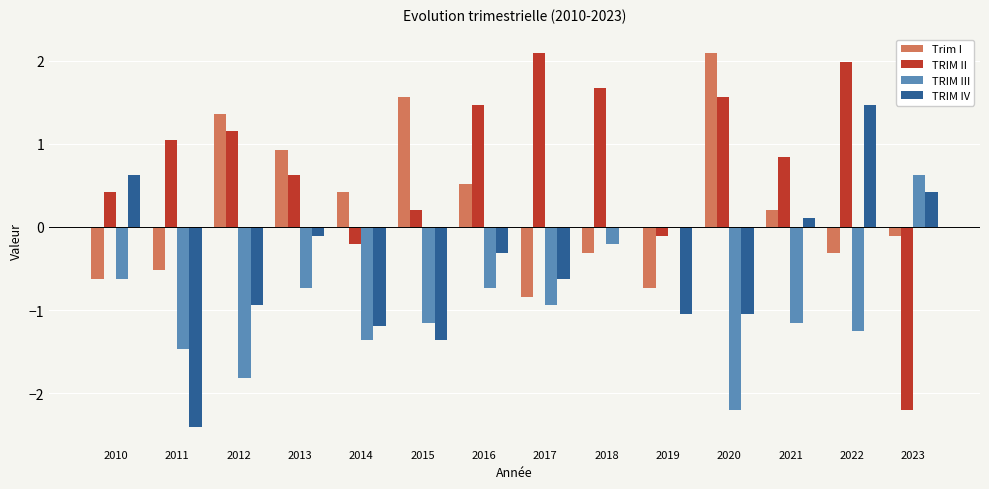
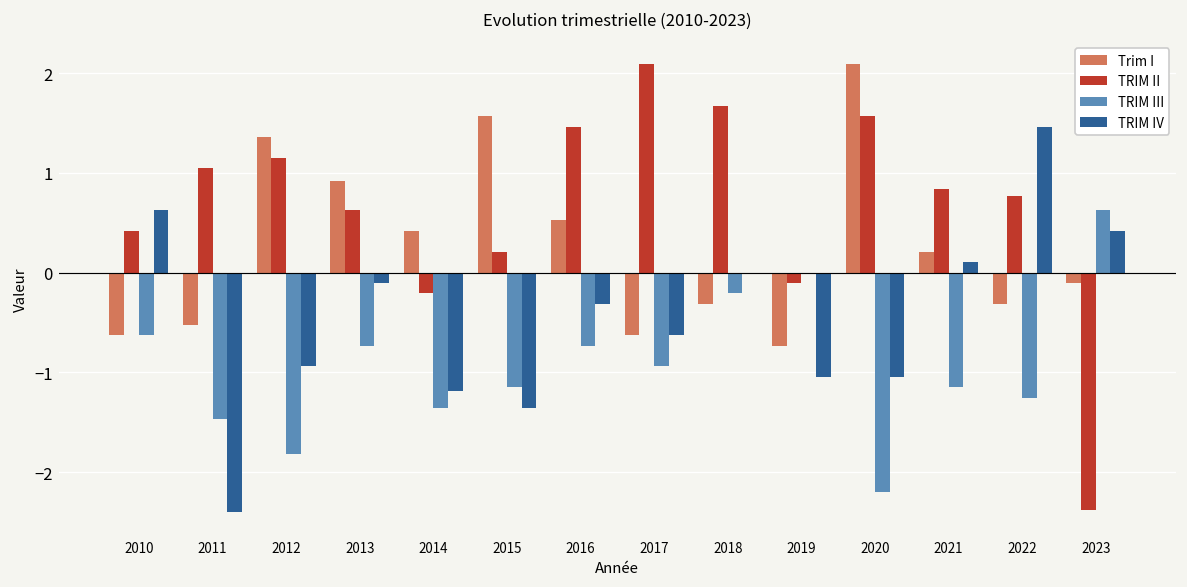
  {
    "Trim I": {
      "2010": -0.6,
      "2011": -0.5,
      "2012": 1.4,
      "2013": 0.9,
      "2014": 0.4,
      "2015": 1.6,
      "2016": 0.5,
-     "2017": -0.8,
+     "2017": -0.6,
      "2018": -0.3,
      "2019": -0.7,
      "2020": 2.1,
      "2021": 0.2,
      "2022": -0.3,
      "2023": -0.1
    },
    "TRIM II": {
      "2010": 0.4,
      "2011": 1.0,
      "2012": 1.2,
      "2013": 0.6,
      "2014": -0.2,
      "2015": 0.2,
      "2016": 1.5,
      "2017": 2.1,
      "2018": 1.7,
      "2019": -0.1,
      "2020": 1.6,
      "2021": 0.8,
-     "2022": 2.0,
-     "2023": -2.2
+     "2022": 0.8,
+     "2023": -2.4
    },
    "TRIM III": {
      "2010": -0.6,
      "2011": -1.5,
      "2012": -1.8,
      "2013": -0.7,
      "2014": -1.4,
      "2015": -1.2,
      "2016": -0.7,
      "2017": -0.9,
      "2018": -0.2,
      "2019": 0.0,
      "2020": -2.2,
      "2021": -1.2,
      "2022": -1.3,
      "2023": 0.6
    },
    "TRIM IV": {
      "2010": 0.6,
      "2011": -2.4,
      "2012": -0.9,
      "2013": -0.1,
      "2014": -1.2,
      "2015": -1.4,
      "2016": -0.3,
      "2017": -0.6,
      "2019": -1.0,
      "2020": -1.0,
      "2021": 0.1,
      "2022": 1.5,
      "2023": 0.4
    }
  }
